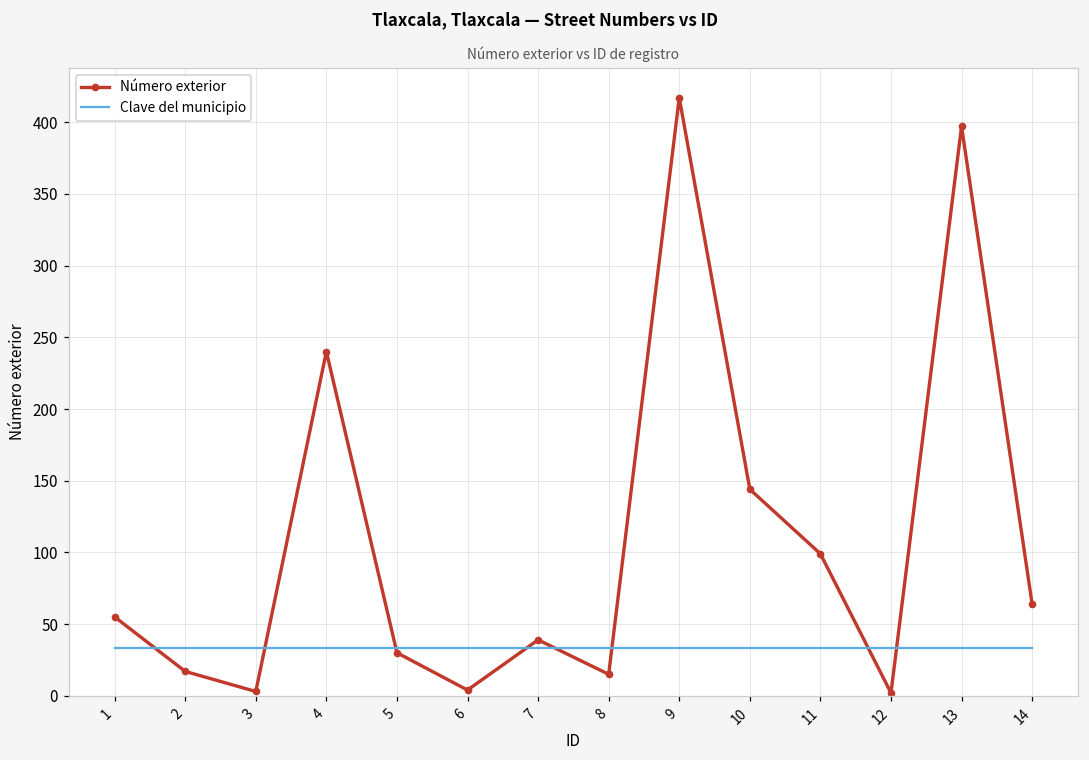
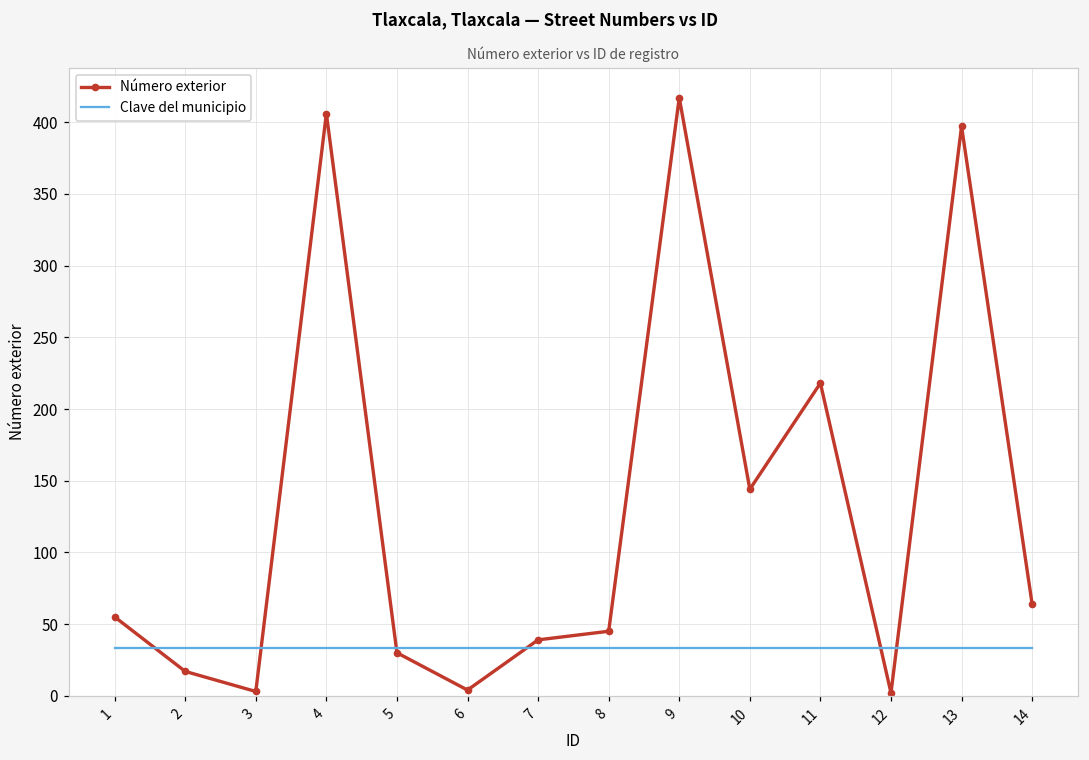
  {
    "Número exterior": {
      "1": 55,
      "2": 17,
      "3": 3,
-     "4": 240,
+     "4": 406,
      "5": 30,
      "6": 4,
      "7": 39,
-     "8": 15,
+     "8": 45,
      "9": 417,
      "10": 144,
-     "11": 99,
+     "11": 218,
      "12": 2,
      "13": 397,
      "14": 64
    },
    "Clave del municipio": {
      "1": 33,
      "2": 33,
      "3": 33,
      "4": 33,
      "5": 33,
      "6": 33,
      "7": 33,
      "8": 33,
      "9": 33,
      "10": 33,
      "11": 33,
      "12": 33,
      "13": 33,
      "14": 33
    }
  }
